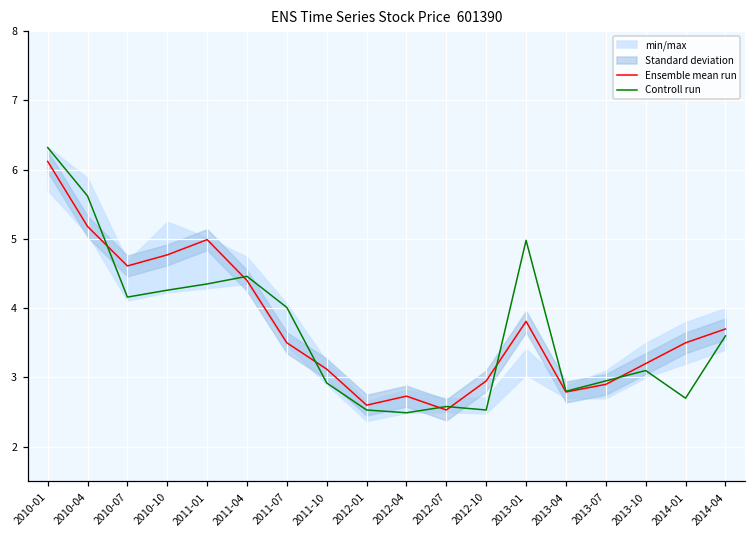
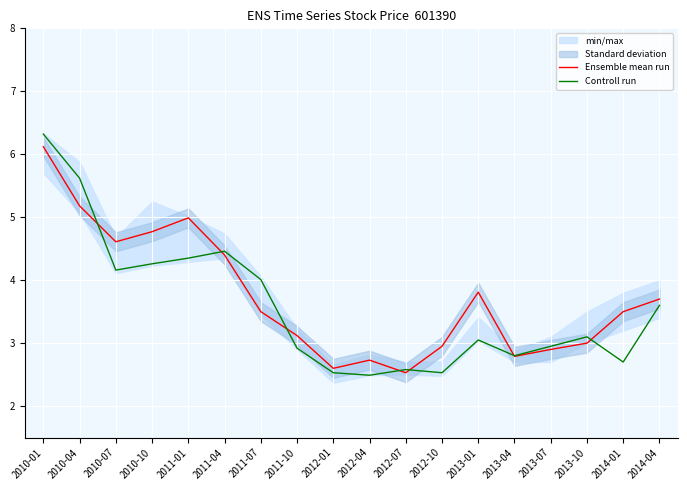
  {
    "Ensemble mean run": {
      "2010-01": 6.1,
      "2010-04": 5.2,
      "2010-07": 4.6,
      "2010-10": 4.8,
      "2011-04": 4.4,
      "2011-07": 3.5,
      "2011-10": 3.1,
      "2012-01": 2.6,
      "2012-04": 2.7,
      "2012-07": 2.5,
      "2012-10": 3.0,
      "2013-01": 3.8,
      "2013-07": 2.9,
-     "2013-10": 3.2,
+     "2013-10": 3.0,
      "2014-01": 3.5,
      "2014-04": 3.7
    },
    "Controll run": {
      "2010-04": 5.6,
      "2010-07": 4.2,
      "2010-10": 4.3,
      "2011-01": 4.4,
      "2011-04": 4.5,
      "2011-07": 4.0,
      "2011-10": 2.9,
      "2012-01": 2.5,
      "2012-04": 2.5,
      "2012-07": 2.6,
      "2012-10": 2.5,
-     "2013-01": 5.0,
+     "2013-01": 3.1,
      "2013-07": 3.0,
      "2013-10": 3.1,
      "2014-01": 2.7,
      "2014-04": 3.6
    }
  }
